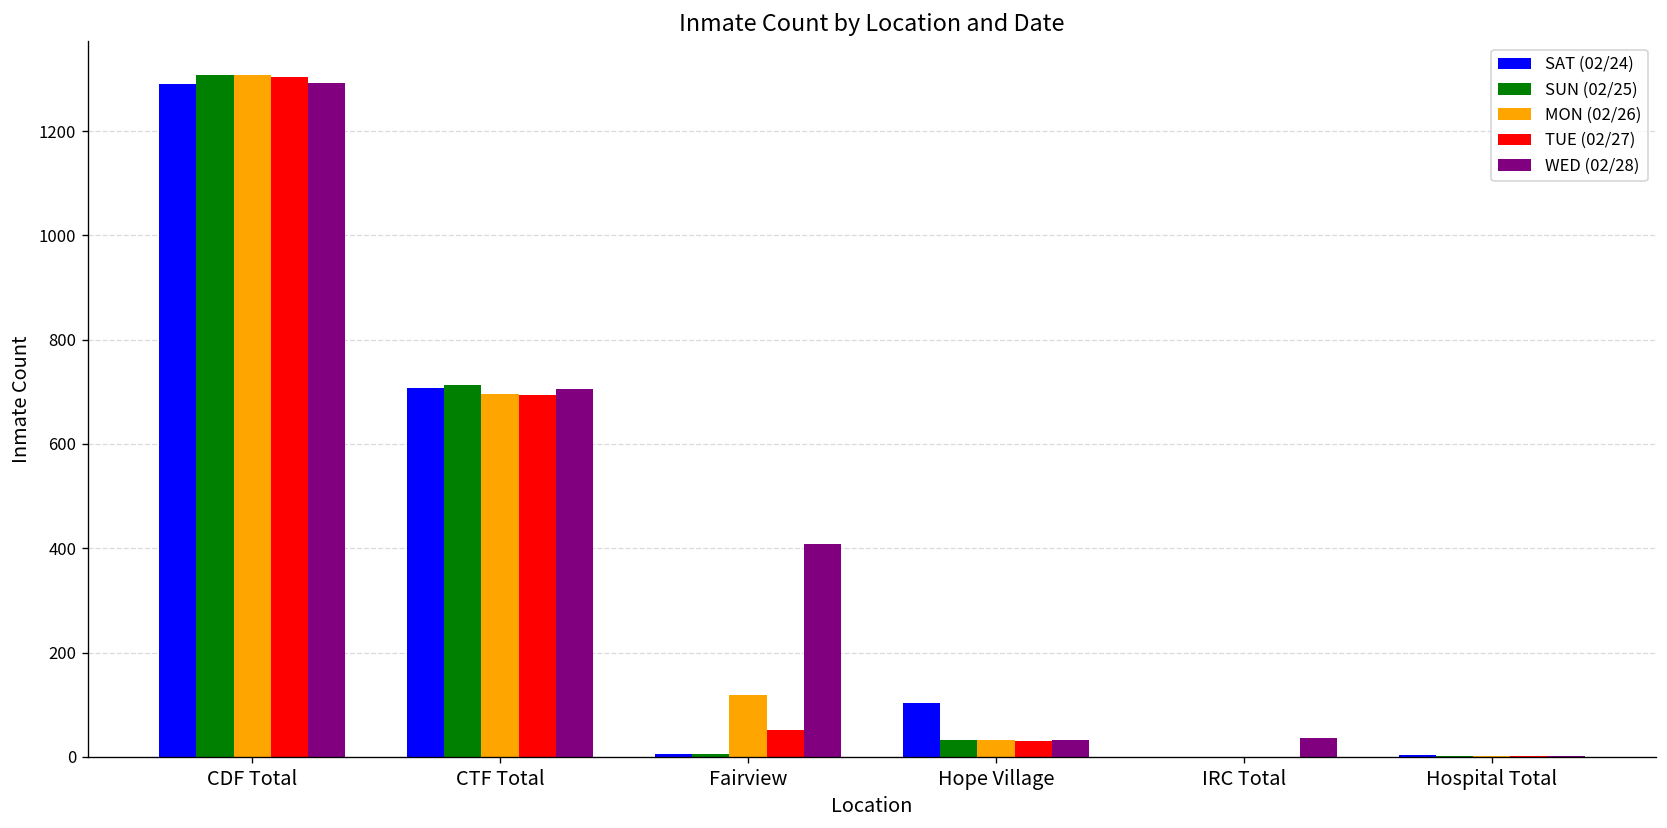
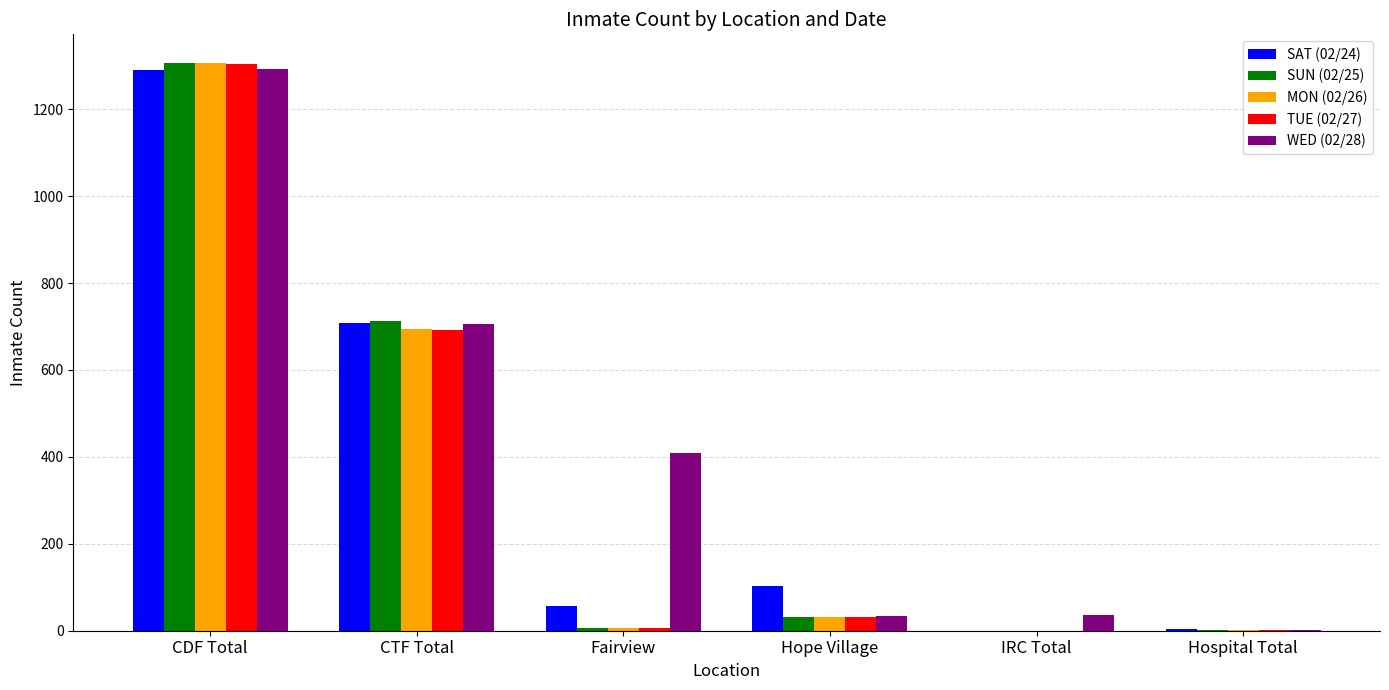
  {
    "SAT (02/24)": {
      "CDF Total": 1290,
      "CTF Total": 710,
-     "Fairview": 10,
+     "Fairview": 60,
      "Hope Village": 100,
      "IRC Total": 0
    },
    "SUN (02/25)": {
      "CDF Total": 1310,
      "CTF Total": 710,
      "Fairview": 10,
      "Hope Village": 30,
      "IRC Total": 0
    },
    "MON (02/26)": {
      "CDF Total": 1310,
      "CTF Total": 700,
-     "Fairview": 120,
+     "Fairview": 10,
      "Hope Village": 30,
      "IRC Total": 0
    },
    "TUE (02/27)": {
      "CDF Total": 1300,
      "CTF Total": 690,
-     "Fairview": 50,
+     "Fairview": 10,
      "Hope Village": 30,
      "IRC Total": 0
    },
    "WED (02/28)": {
      "CDF Total": 1290,
      "CTF Total": 710,
      "Fairview": 410,
      "Hope Village": 30,
      "IRC Total": 40
    }
  }
